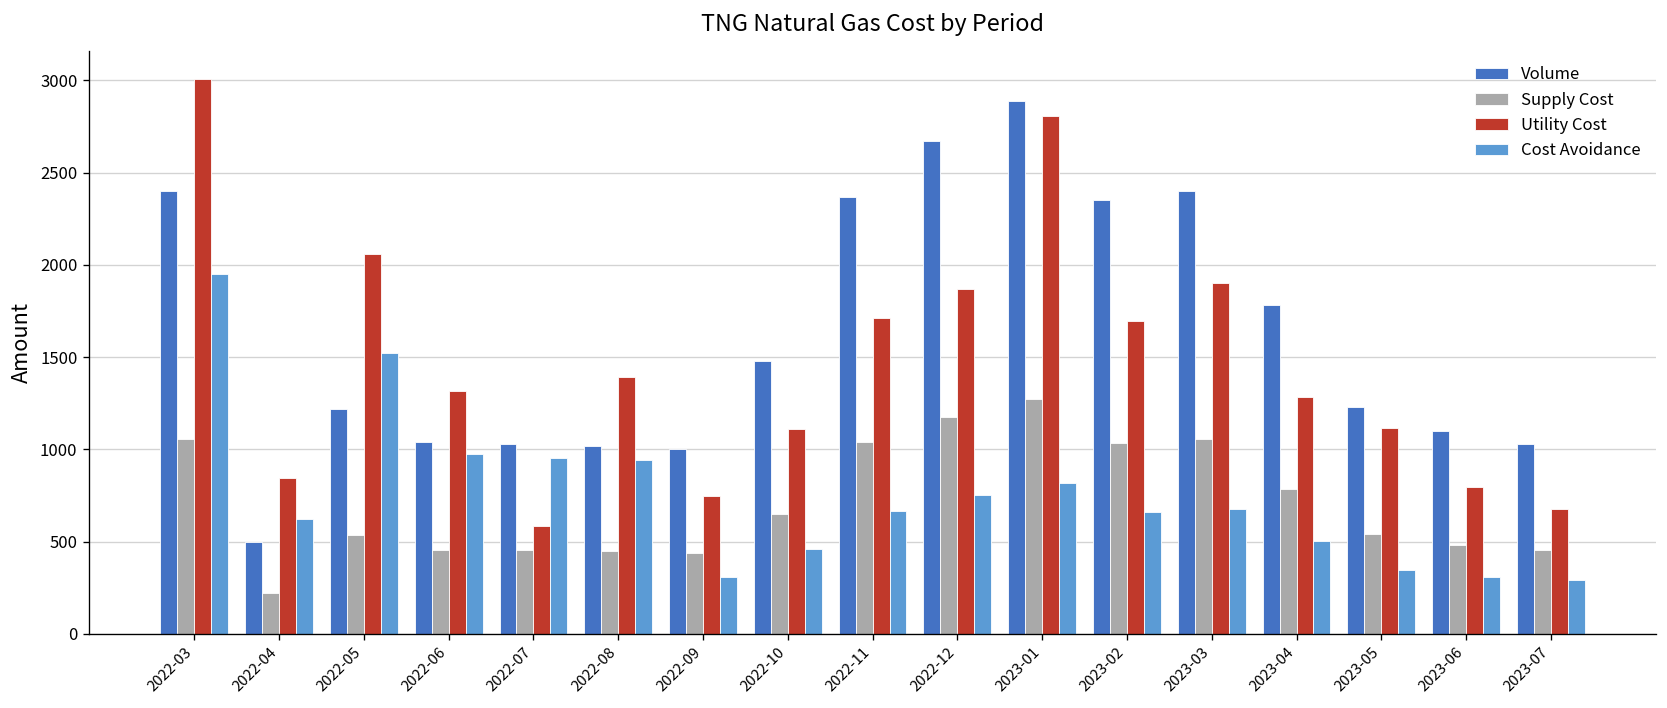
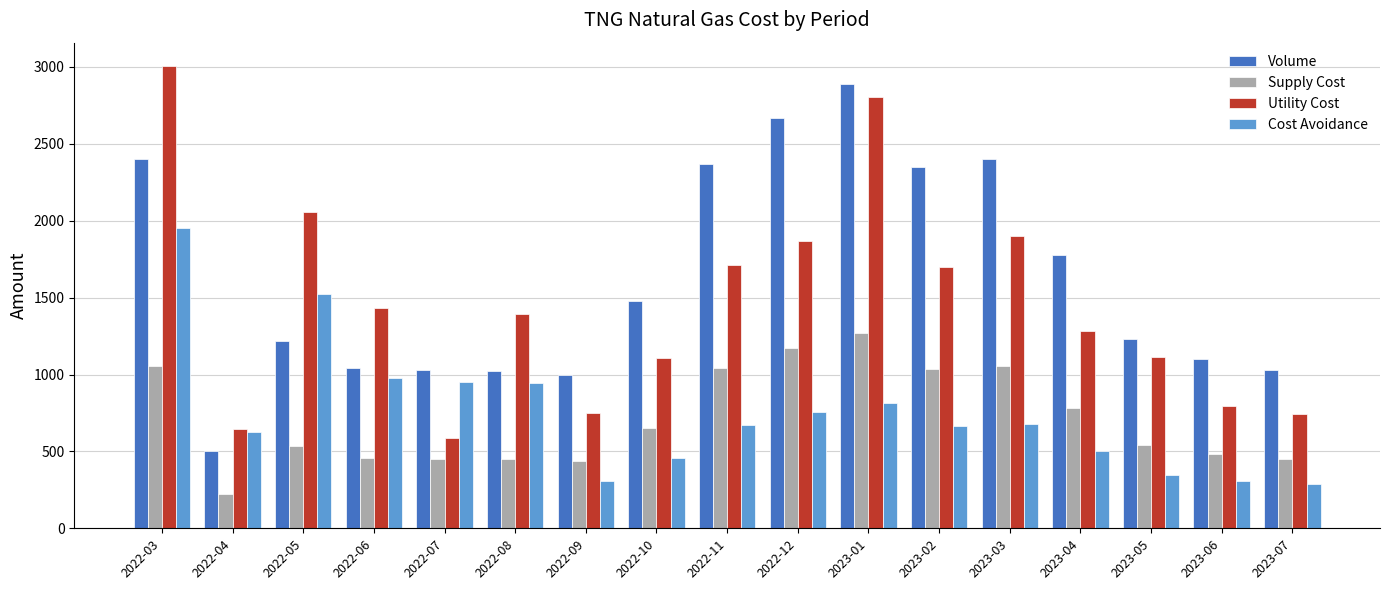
  {
    "Supply Cost": {
      "2022-03": 1060,
      "2022-04": 220,
      "2022-05": 540,
      "2022-06": 460,
      "2022-07": 450,
      "2022-08": 450,
      "2022-09": 440,
      "2022-10": 650,
      "2022-11": 1040,
      "2022-12": 1170,
      "2023-01": 1270,
      "2023-02": 1030,
      "2023-03": 1060,
      "2023-04": 780,
      "2023-05": 540,
      "2023-06": 480,
      "2023-07": 450
    },
    "Utility Cost": {
      "2022-03": 3010,
-     "2022-04": 840,
+     "2022-04": 650,
      "2022-05": 2060,
-     "2022-06": 1310,
+     "2022-06": 1430,
      "2022-07": 580,
      "2022-08": 1390,
      "2022-09": 750,
      "2022-10": 1110,
      "2022-11": 1710,
      "2022-12": 1870,
      "2023-01": 2800,
      "2023-02": 1700,
      "2023-03": 1900,
      "2023-04": 1290,
      "2023-05": 1110,
      "2023-06": 790,
-     "2023-07": 680
+     "2023-07": 740
    }
  }
